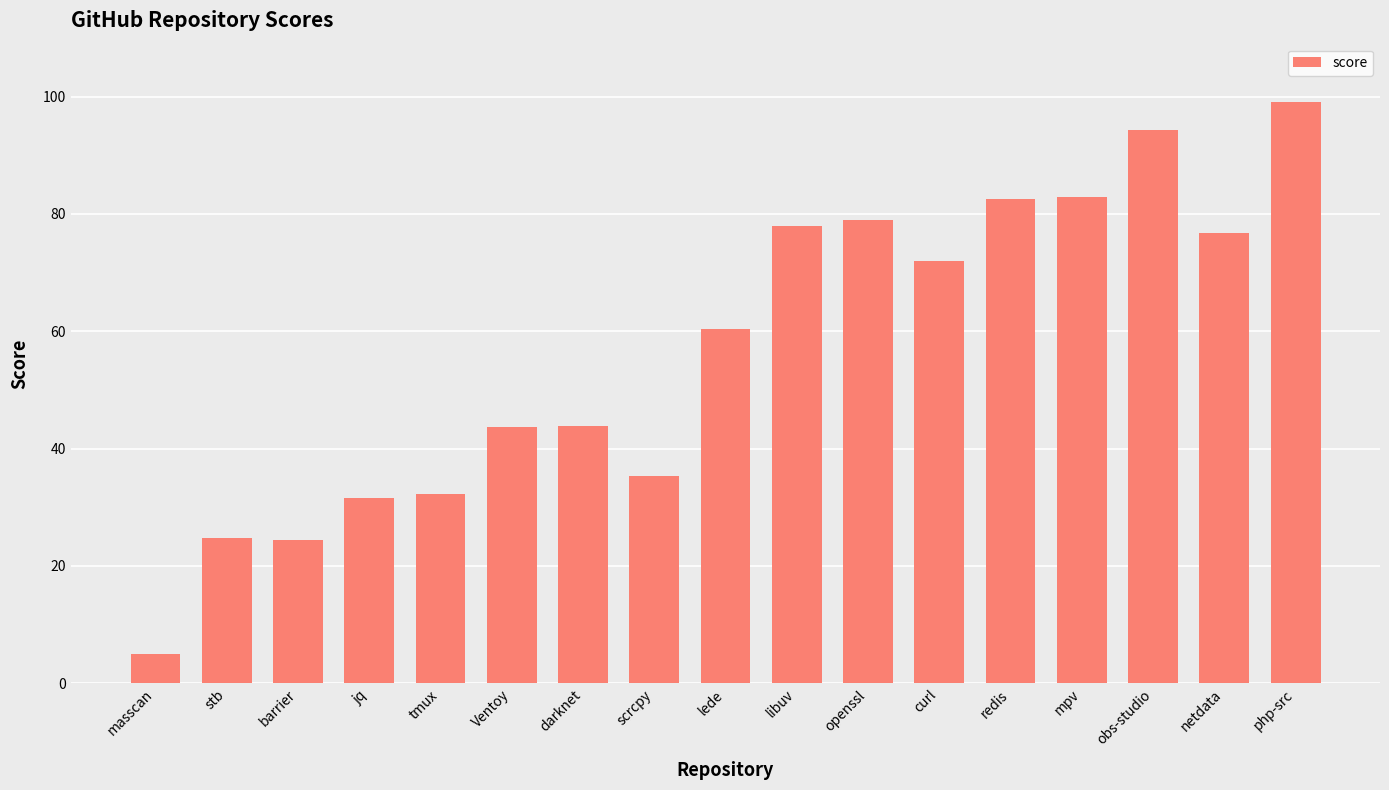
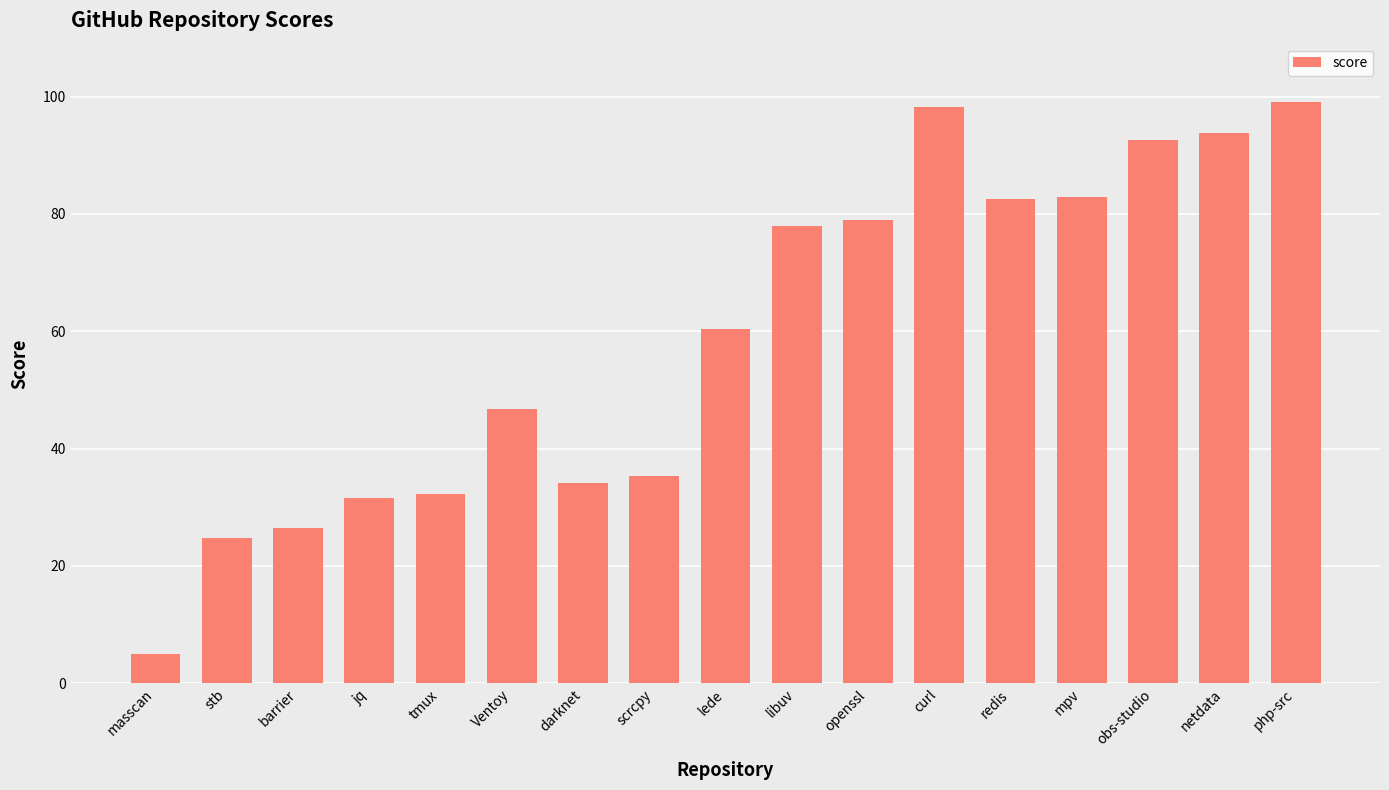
  {
    "masscan": 5,
    "stb": 25,
-   "barrier": 24,
+   "barrier": 26,
    "jq": 32,
    "tmux": 32,
-   "Ventoy": 44,
-   "darknet": 44,
+   "Ventoy": 47,
+   "darknet": 34,
    "scrcpy": 35,
    "lede": 60,
    "libuv": 78,
    "openssl": 79,
-   "curl": 72,
+   "curl": 98,
    "redis": 83,
    "mpv": 83,
-   "obs-studio": 94,
-   "netdata": 77,
+   "obs-studio": 93,
+   "netdata": 94,
    "php-src": 99
  }
